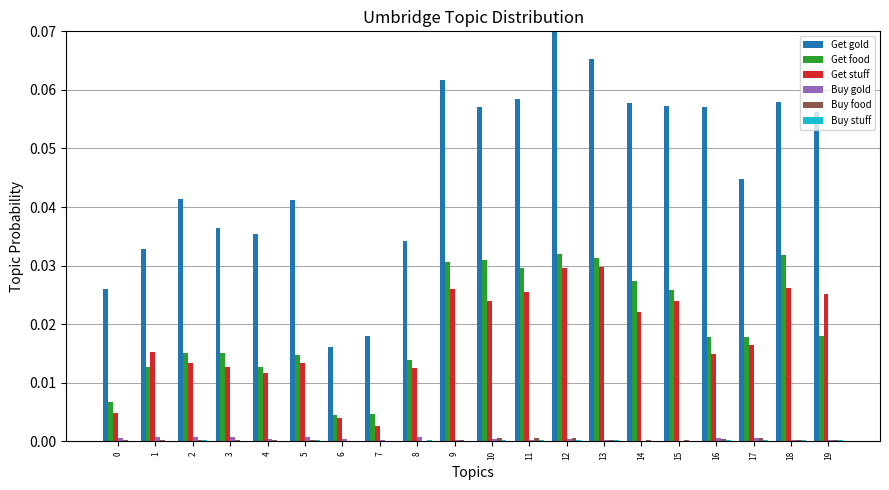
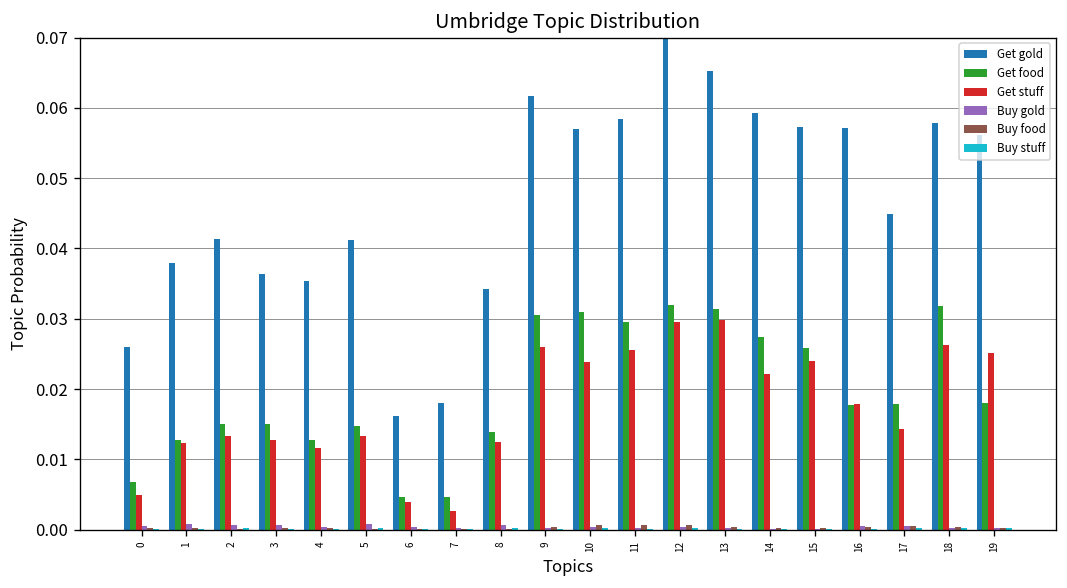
  {
    "Get gold": {
      "0": 0.026,
-     "1": 0.033,
+     "1": 0.038,
      "2": 0.041,
      "3": 0.036,
      "4": 0.035,
      "5": 0.041,
      "6": 0.016,
      "7": 0.018,
      "8": 0.034,
      "9": 0.062,
      "10": 0.057,
      "11": 0.058,
      "12": 0.070,
      "13": 0.065,
-     "14": 0.058,
+     "14": 0.059,
      "15": 0.057,
      "16": 0.057,
      "17": 0.045,
      "18": 0.058
    },
    "Get food": {
      "0": 0.007,
      "1": 0.013,
      "2": 0.015,
      "3": 0.015,
      "4": 0.013,
      "5": 0.015,
      "6": 0.005,
      "7": 0.005,
      "8": 0.014,
      "9": 0.031,
      "10": 0.031,
      "11": 0.030,
      "12": 0.032,
      "13": 0.031,
      "14": 0.027,
      "15": 0.026,
      "16": 0.018,
      "17": 0.018,
      "18": 0.032,
      "19": 0.018
    },
    "Get stuff": {
      "0": 0.005,
-     "1": 0.015,
+     "1": 0.012,
      "2": 0.013,
      "3": 0.013,
      "4": 0.012,
      "5": 0.013,
      "6": 0.004,
      "7": 0.003,
      "8": 0.013,
      "9": 0.026,
      "10": 0.024,
      "11": 0.025,
      "12": 0.030,
      "13": 0.030,
      "14": 0.022,
      "15": 0.024,
-     "16": 0.015,
-     "17": 0.016,
+     "16": 0.018,
+     "17": 0.014,
      "18": 0.026,
      "19": 0.025
    },
    "Buy gold": {
      "0": 0.001,
      "1": 0.001,
      "2": 0.001,
      "3": 0.001,
      "5": 0.001,
      "8": 0.001,
      "16": 0.001,
      "17": 0.001
    },
    "Buy food": {
      "10": 0.001,
      "11": 0.001,
      "12": 0.001,
      "17": 0.001
    }
  }
